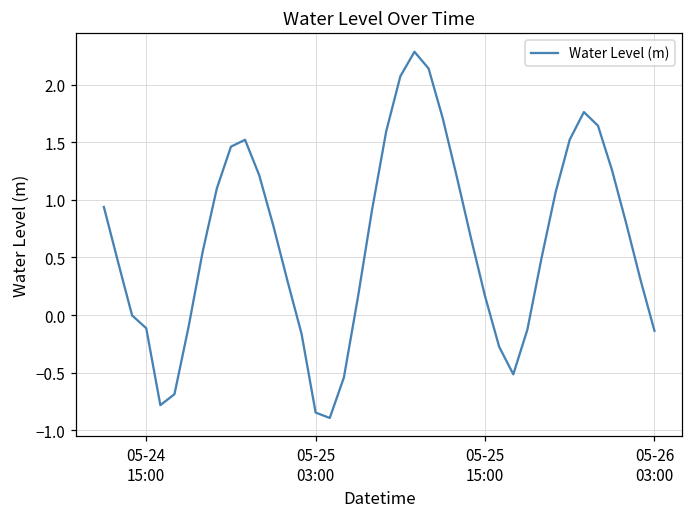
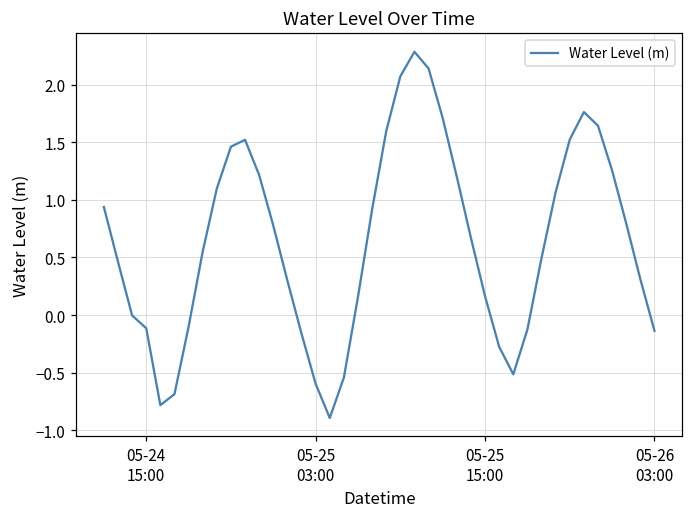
  {
    "05-24 15:00": -0.11,
-   "05-25 03:00": -0.85,
+   "05-25 03:00": -0.60,
    "05-25 15:00": 0.16,
    "05-26 03:00": -0.14
  }
